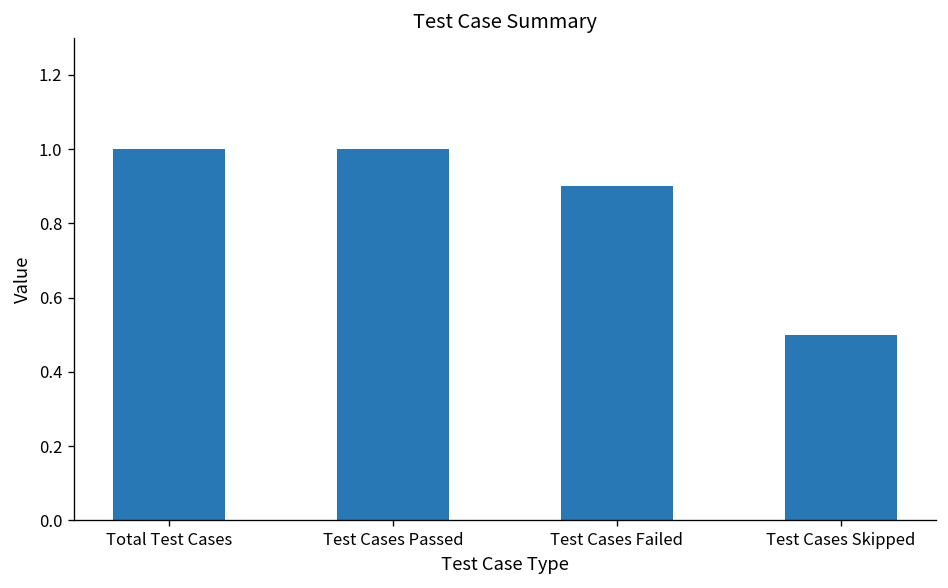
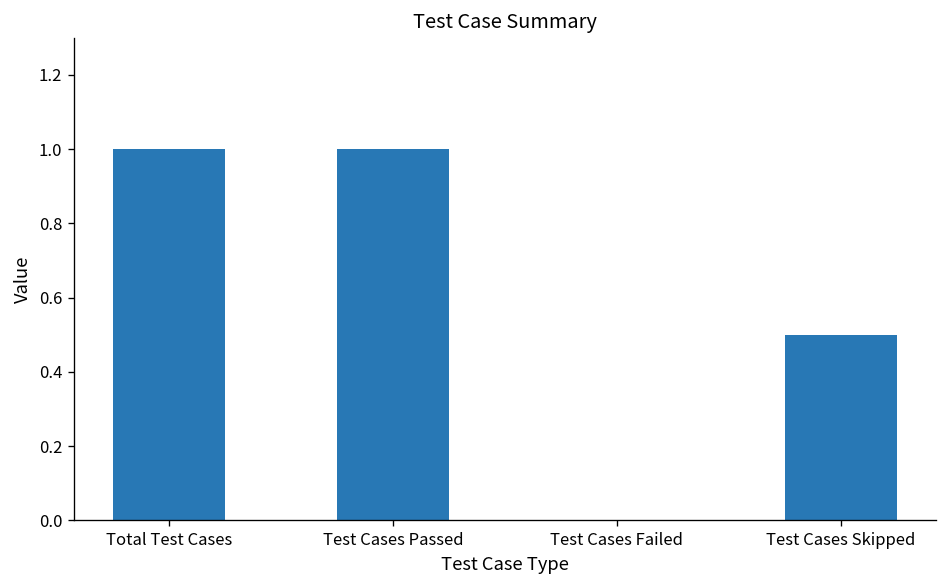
  {
    "Total Test Cases": 1.0,
    "Test Cases Passed": 1.0,
-   "Test Cases Failed": 0.9,
+   "Test Cases Failed": 0.0,
    "Test Cases Skipped": 0.5
  }
